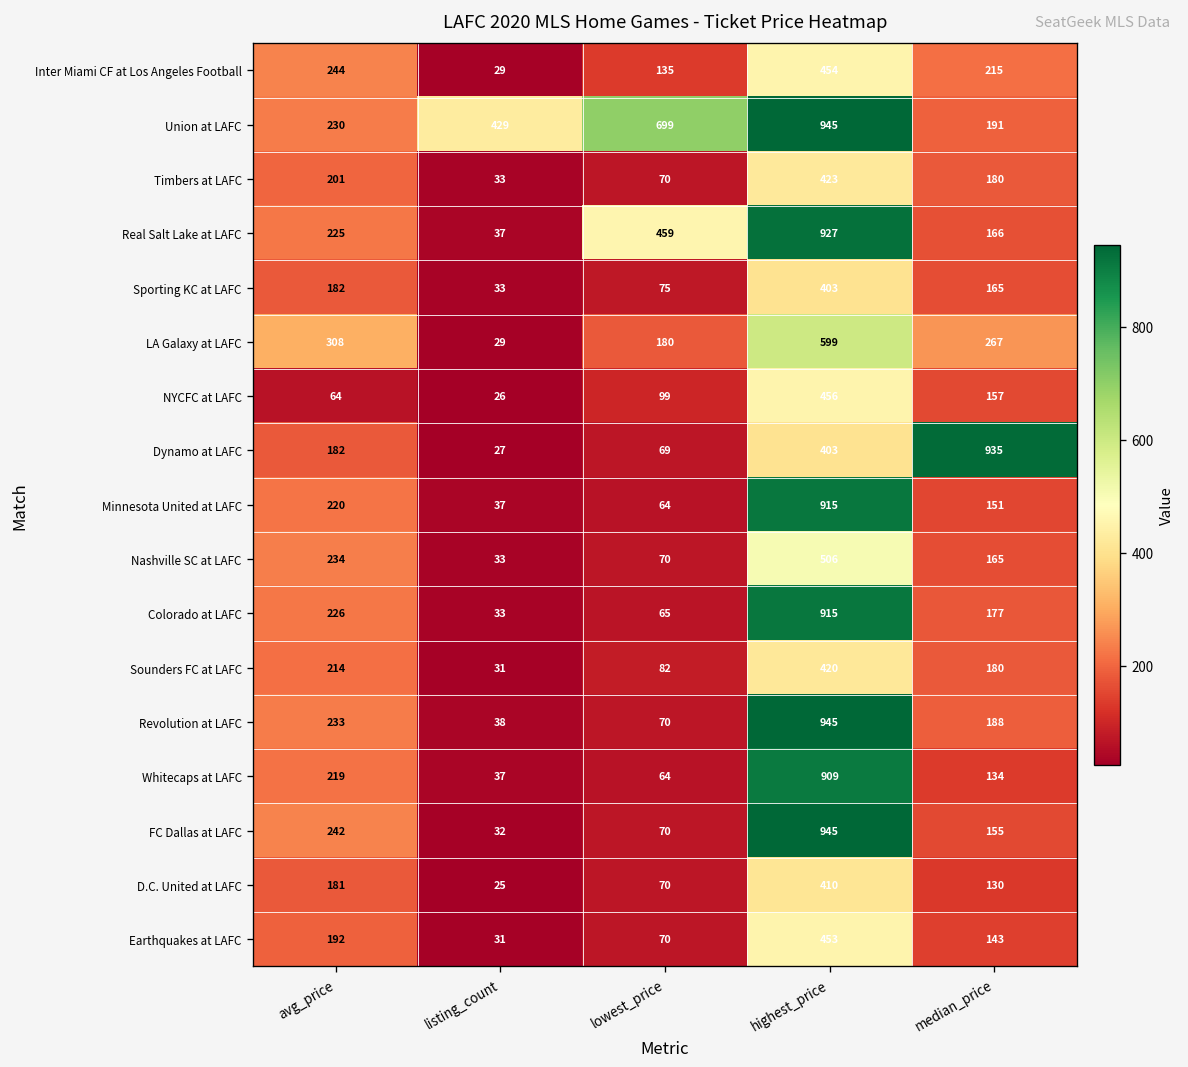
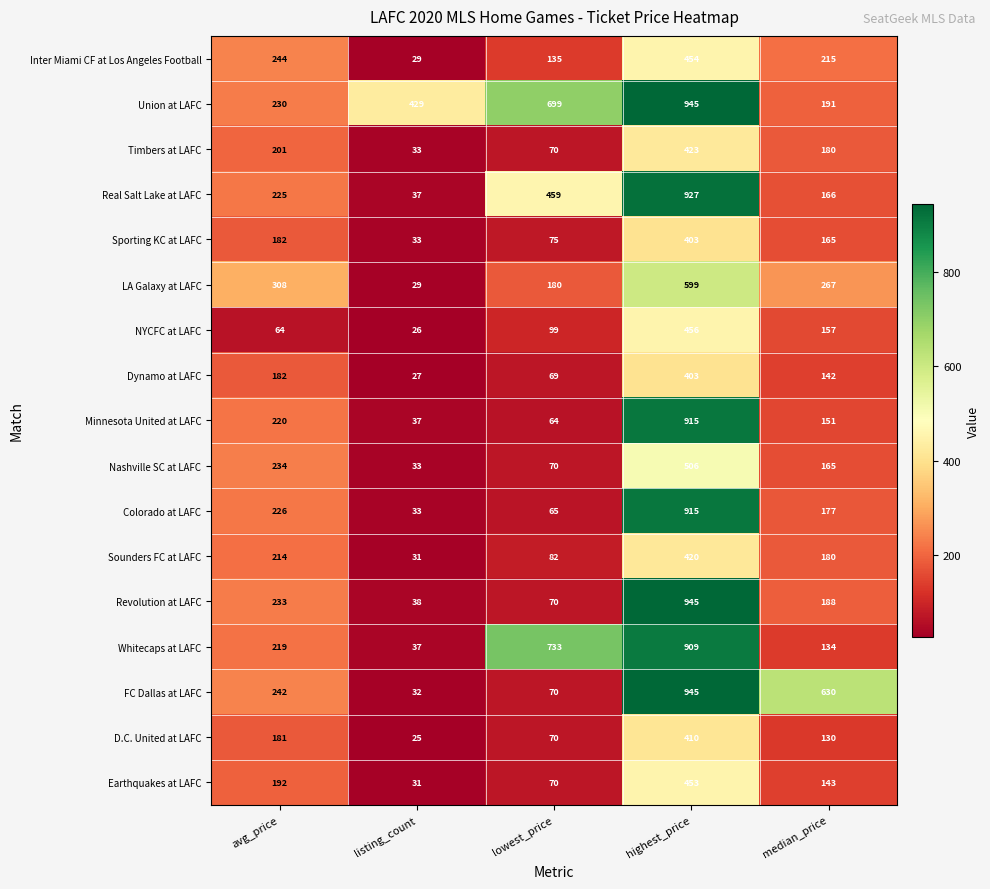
  {
    "Inter Miami CF at Los Angeles Football": {
      "avg_price": 244,
      "listing_count": 29,
      "lowest_price": 135,
      "highest_price": 454,
      "median_price": 215
    },
    "Union at LAFC": {
      "avg_price": 230,
      "listing_count": 429,
      "lowest_price": 699,
      "highest_price": 945,
      "median_price": 191
    },
    "Timbers at LAFC": {
      "avg_price": 201,
      "listing_count": 33,
      "lowest_price": 70,
      "highest_price": 423,
      "median_price": 180
    },
    "Real Salt Lake at LAFC": {
      "avg_price": 225,
      "listing_count": 37,
      "lowest_price": 459,
      "highest_price": 927,
      "median_price": 166
    },
    "Sporting KC at LAFC": {
      "avg_price": 182,
      "listing_count": 33,
      "lowest_price": 75,
      "highest_price": 403,
      "median_price": 165
    },
    "LA Galaxy at LAFC": {
      "avg_price": 308,
      "listing_count": 29,
      "lowest_price": 180,
      "highest_price": 599,
      "median_price": 267
    },
    "NYCFC at LAFC": {
      "avg_price": 64,
      "listing_count": 26,
      "lowest_price": 99,
      "highest_price": 456,
      "median_price": 157
    },
    "Dynamo at LAFC": {
      "avg_price": 182,
      "listing_count": 27,
      "lowest_price": 69,
      "highest_price": 403,
-     "median_price": 935
+     "median_price": 142
    },
    "Minnesota United at LAFC": {
      "avg_price": 220,
      "listing_count": 37,
      "lowest_price": 64,
      "highest_price": 915,
      "median_price": 151
    },
    "Nashville SC at LAFC": {
      "avg_price": 234,
      "listing_count": 33,
      "lowest_price": 70,
      "highest_price": 506,
      "median_price": 165
    },
    "Colorado at LAFC": {
      "avg_price": 226,
      "listing_count": 33,
      "lowest_price": 65,
      "highest_price": 915,
      "median_price": 177
    },
    "Sounders FC at LAFC": {
      "avg_price": 214,
      "listing_count": 31,
      "lowest_price": 82,
      "highest_price": 420,
      "median_price": 180
    },
    "Revolution at LAFC": {
      "avg_price": 233,
      "listing_count": 38,
      "lowest_price": 70,
      "highest_price": 945,
      "median_price": 188
    },
    "Whitecaps at LAFC": {
      "avg_price": 219,
      "listing_count": 37,
-     "lowest_price": 64,
+     "lowest_price": 733,
      "highest_price": 909,
      "median_price": 134
    },
    "FC Dallas at LAFC": {
      "avg_price": 242,
      "listing_count": 32,
      "lowest_price": 70,
      "highest_price": 945,
-     "median_price": 155
+     "median_price": 630
    },
    "D.C. United at LAFC": {
      "avg_price": 181,
      "listing_count": 25,
      "lowest_price": 70,
      "highest_price": 410,
      "median_price": 130
    },
    "Earthquakes at LAFC": {
      "avg_price": 192,
      "listing_count": 31,
      "lowest_price": 70,
      "highest_price": 453,
      "median_price": 143
    }
  }
